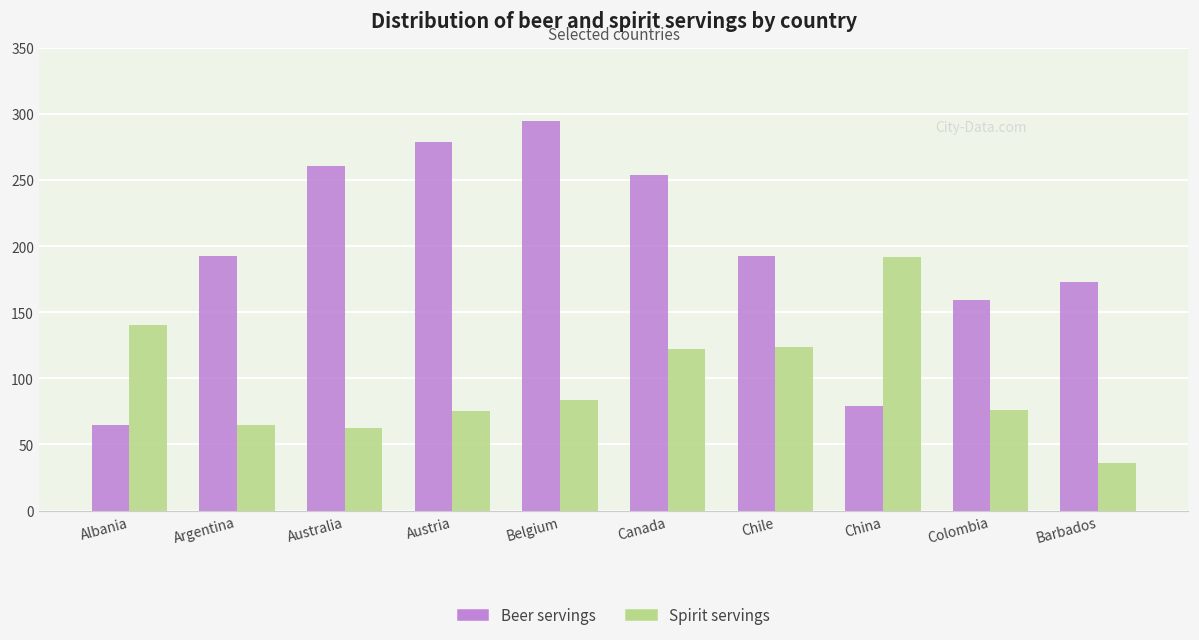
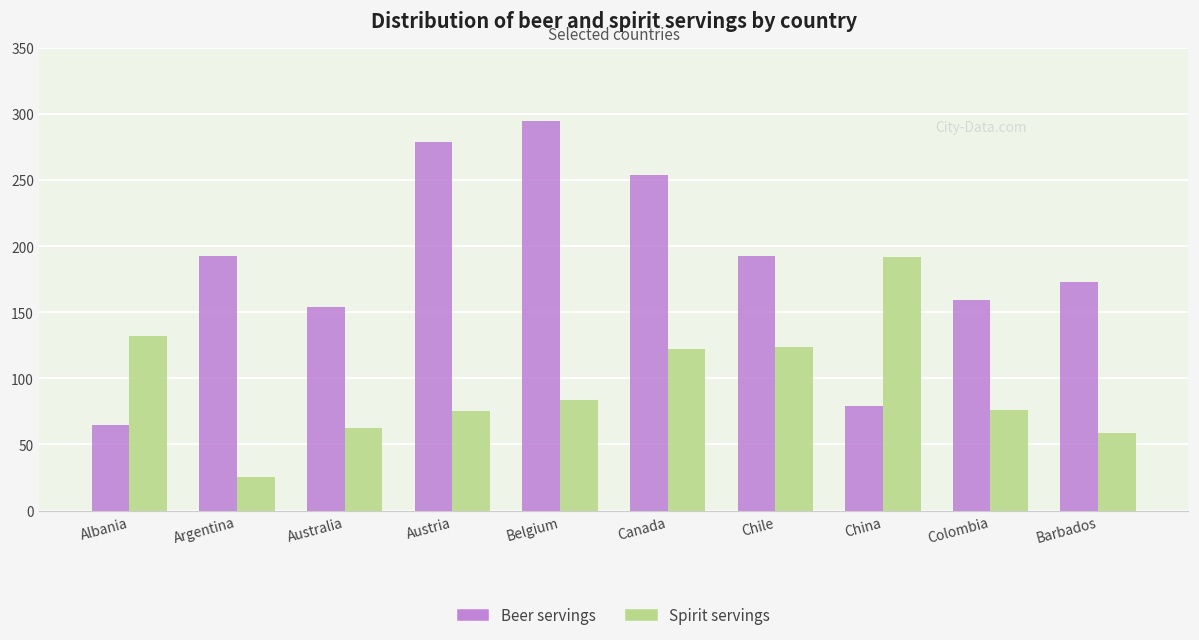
  {
    "Beer servings": {
      "Albania": 65,
      "Argentina": 193,
-     "Australia": 261,
+     "Australia": 154,
      "Austria": 279,
      "Belgium": 295,
      "Canada": 254,
      "Chile": 193,
      "China": 79,
      "Colombia": 159,
      "Barbados": 173
    },
    "Spirit servings": {
-     "Albania": 141,
-     "Argentina": 65,
+     "Albania": 132,
+     "Argentina": 25,
      "Australia": 62,
      "Austria": 75,
      "Belgium": 84,
      "Canada": 122,
      "Chile": 124,
      "China": 192,
      "Colombia": 76,
-     "Barbados": 36
+     "Barbados": 59
    }
  }
